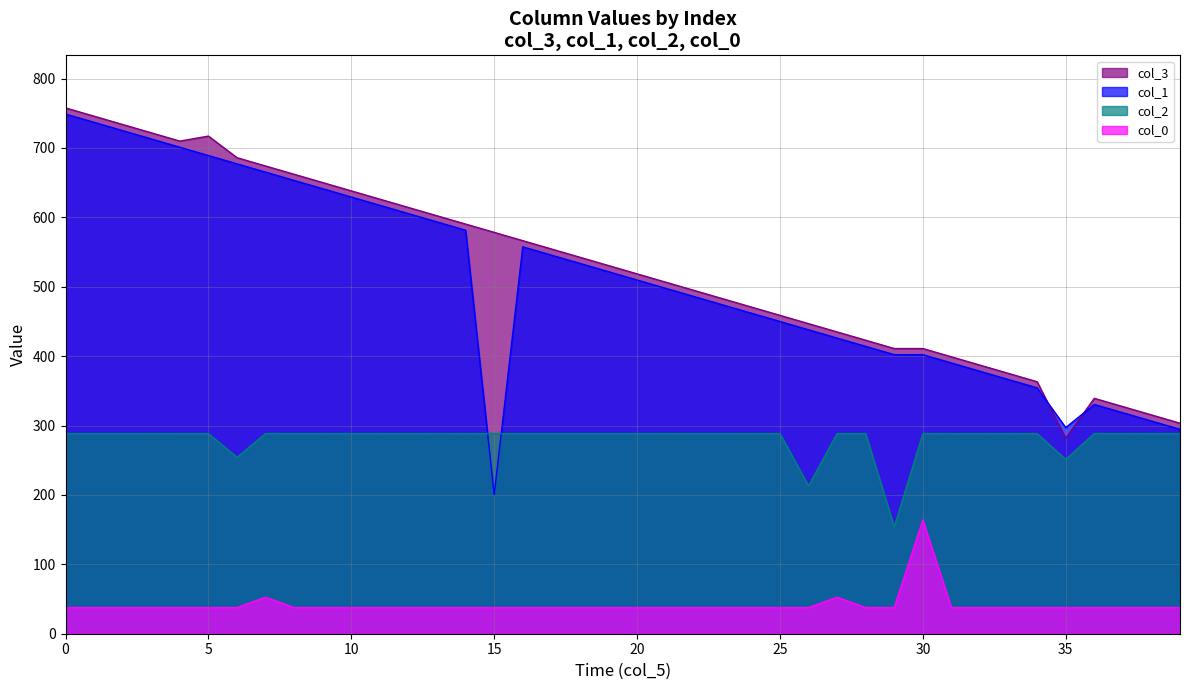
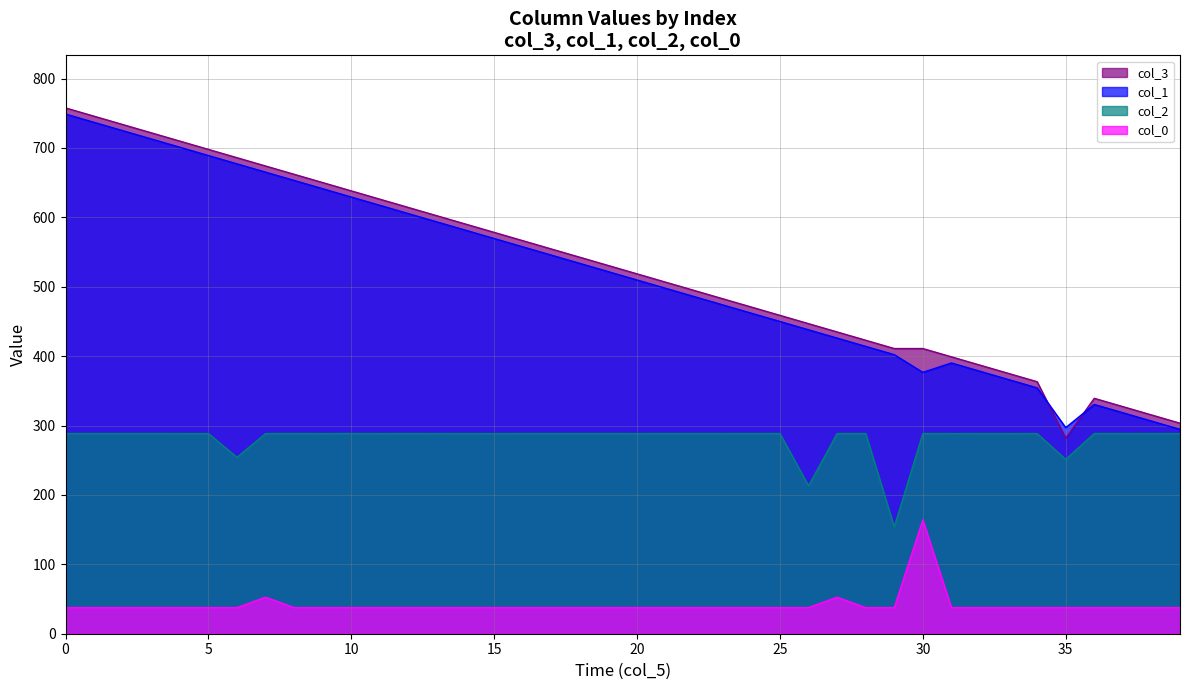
  {
    "col_3": {
      "0": 760,
-     "5": 720,
+     "5": 700,
      "10": 640,
      "15": 580,
      "20": 520,
      "25": 460,
      "30": 410,
      "35": 280
    },
    "col_1": {
      "0": 750,
      "5": 690,
      "10": 630,
-     "15": 200,
+     "15": 570,
      "20": 510,
      "25": 450,
-     "30": 400,
+     "30": 380,
      "35": 300
    },
    "col_2": {
      "0": 290,
      "5": 290,
      "10": 290,
      "15": 290,
      "20": 290,
      "25": 290,
      "30": 290,
      "35": 250
    },
    "col_0": {
      "0": 40,
      "5": 40,
      "10": 40,
      "15": 40,
      "20": 40,
      "25": 40,
      "30": 160,
      "35": 40
    }
  }
